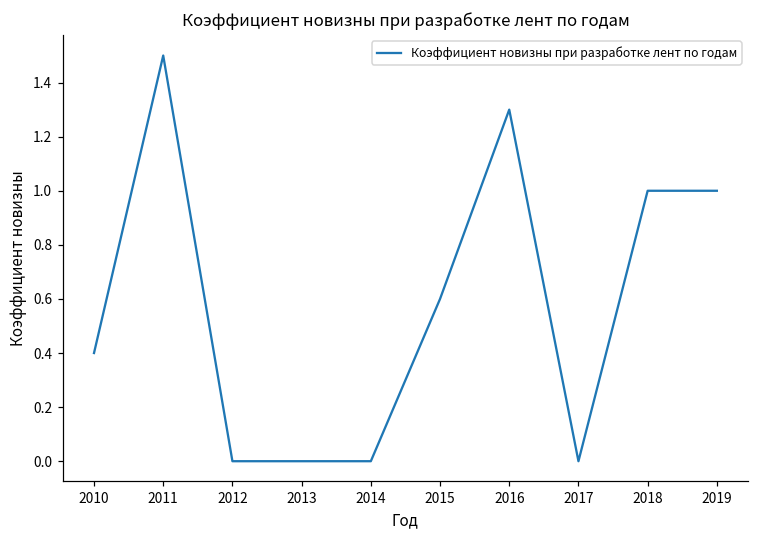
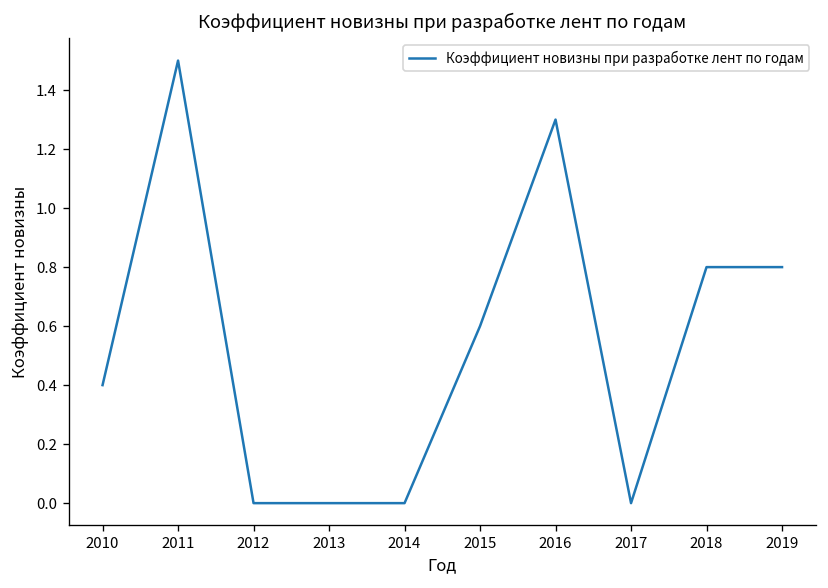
  {
    "2010": 0.4,
    "2011": 1.5,
    "2012": 0.0,
    "2013": 0.0,
    "2014": 0.0,
    "2015": 0.6,
    "2016": 1.3,
    "2017": 0.0,
-   "2018": 1.0,
-   "2019": 1.0
+   "2018": 0.8,
+   "2019": 0.8
  }
